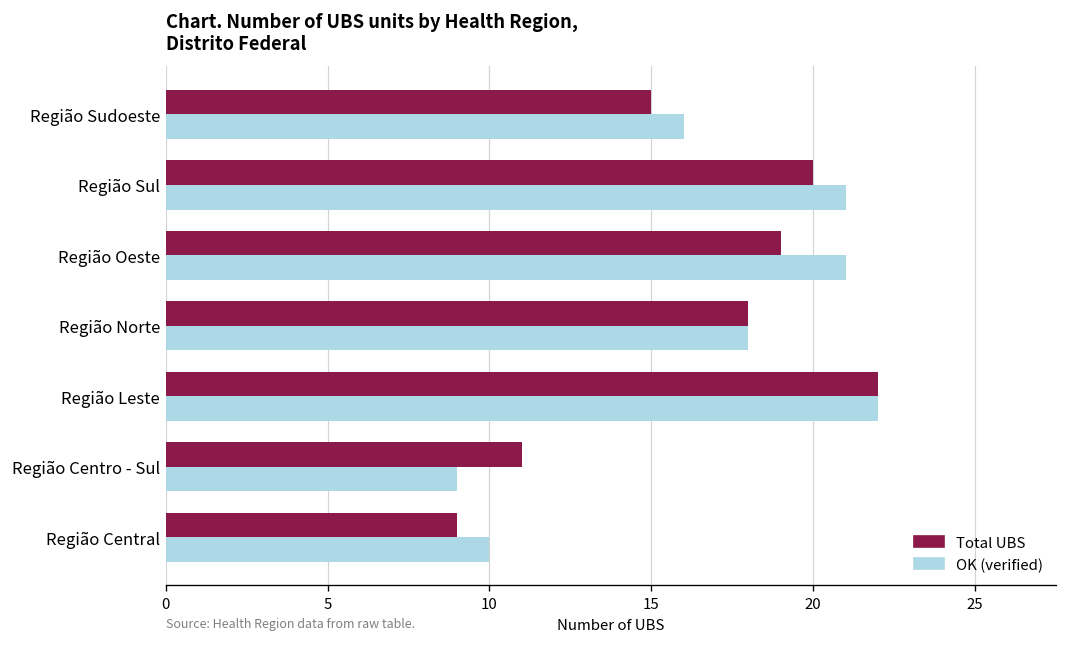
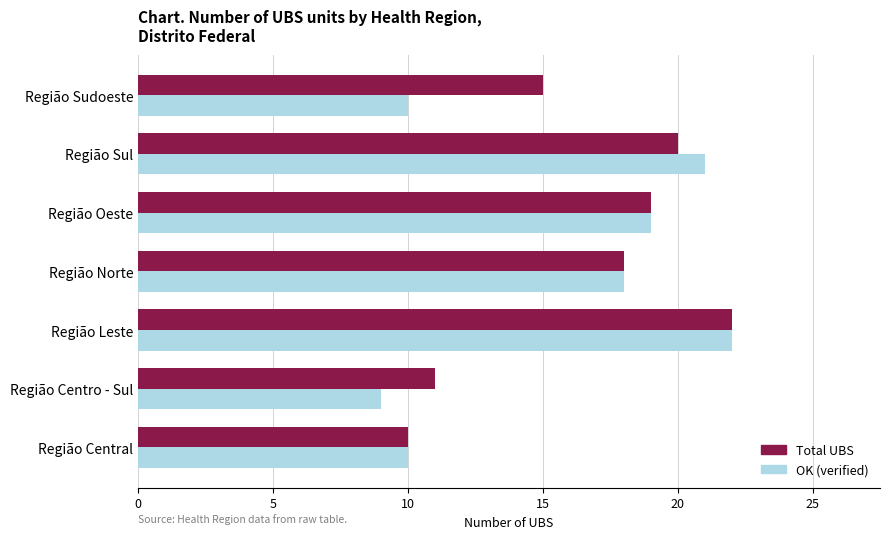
  {
    "Total UBS": {
      "Região Sudoeste": 15,
      "Região Sul": 20,
      "Região Oeste": 19,
      "Região Norte": 18,
      "Região Leste": 22,
      "Região Centro - Sul": 11,
-     "Região Central": 9
+     "Região Central": 10
    },
    "OK (verified)": {
-     "Região Sudoeste": 16,
+     "Região Sudoeste": 10,
      "Região Sul": 21,
-     "Região Oeste": 21,
+     "Região Oeste": 19,
      "Região Norte": 18,
      "Região Leste": 22,
      "Região Centro - Sul": 9,
      "Região Central": 10
    }
  }
